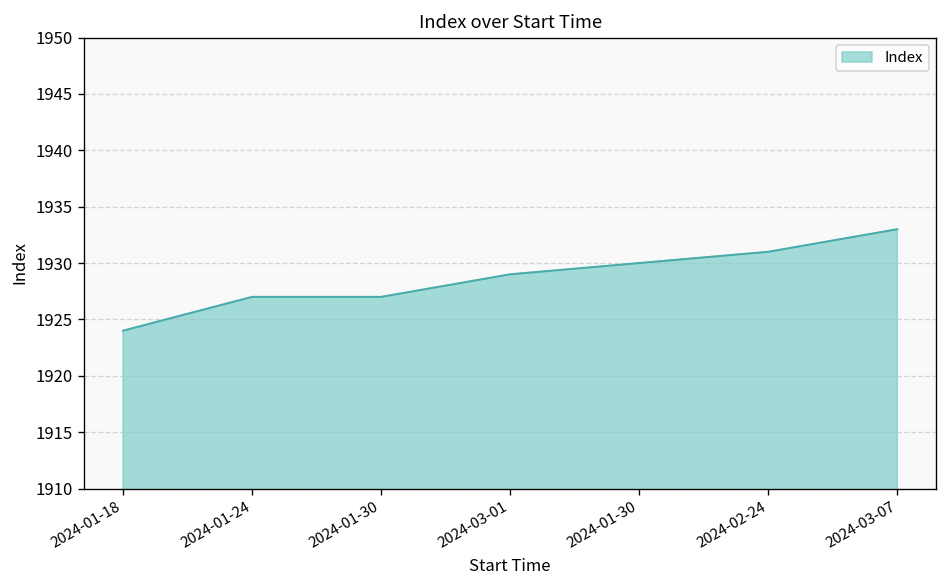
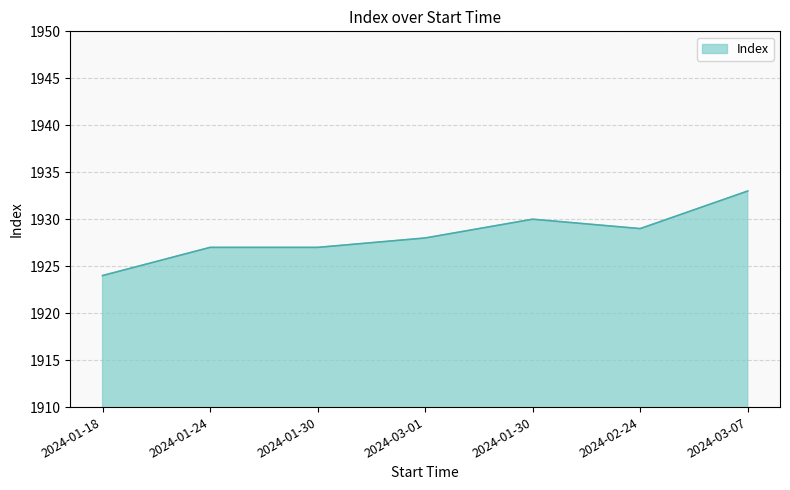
  {
    "2024-01-18": 1924,
    "2024-01-24": 1927,
-   "2024-03-01": 1929,
-   "2024-02-24": 1931,
+   "2024-03-01": 1928,
+   "2024-02-24": 1929,
    "2024-03-07": 1933
  }
